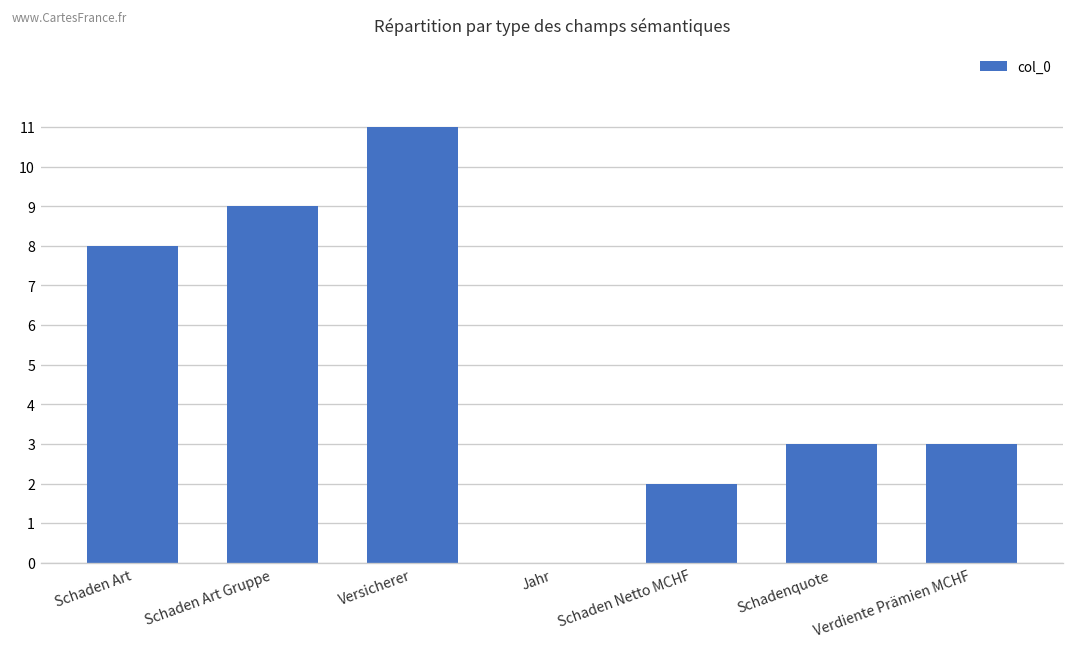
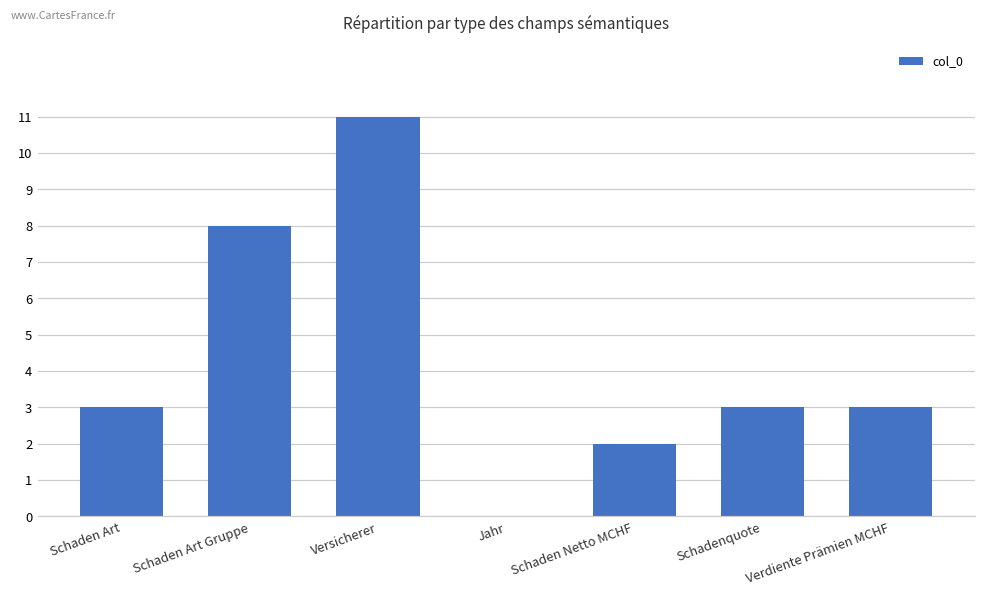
  {
-   "Schaden Art": 8,
-   "Schaden Art Gruppe": 9,
+   "Schaden Art": 3,
+   "Schaden Art Gruppe": 8,
    "Versicherer": 11,
    "Jahr": 0,
    "Schaden Netto MCHF": 2,
    "Schadenquote": 3,
    "Verdiente Prämien MCHF": 3
  }
